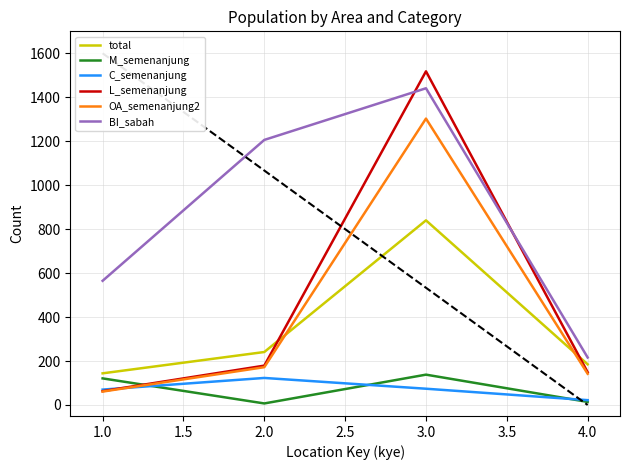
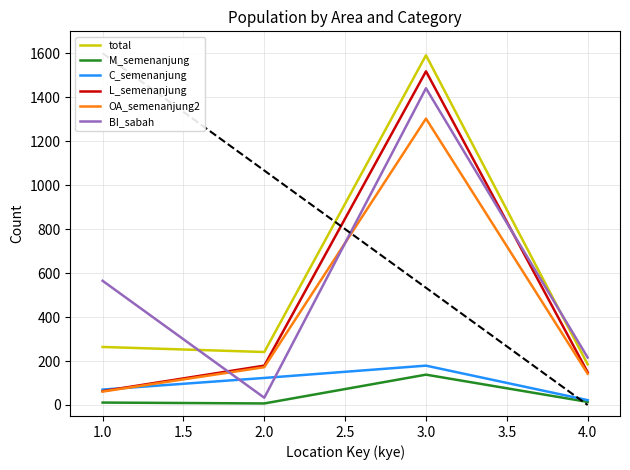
  {
    "total": {
-     "1.0": 140,
+     "1.0": 260,
      "2.0": 240,
-     "3.0": 840,
+     "3.0": 1590,
      "4.0": 190
    },
    "M_semenanjung": {
-     "1.0": 120,
+     "1.0": 10,
      "2.0": 10,
      "3.0": 140
    },
    "C_semenanjung": {
      "2.0": 120,
-     "3.0": 70
+     "3.0": 180
    },
    "L_semenanjung": {
      "3.0": 1520
    },
    "OA_semenanjung2": {
      "3.0": 1300
    },
    "BI_sabah": {
      "1.0": 570,
-     "2.0": 1210,
+     "2.0": 30,
      "3.0": 1440,
      "4.0": 220
    }
  }
